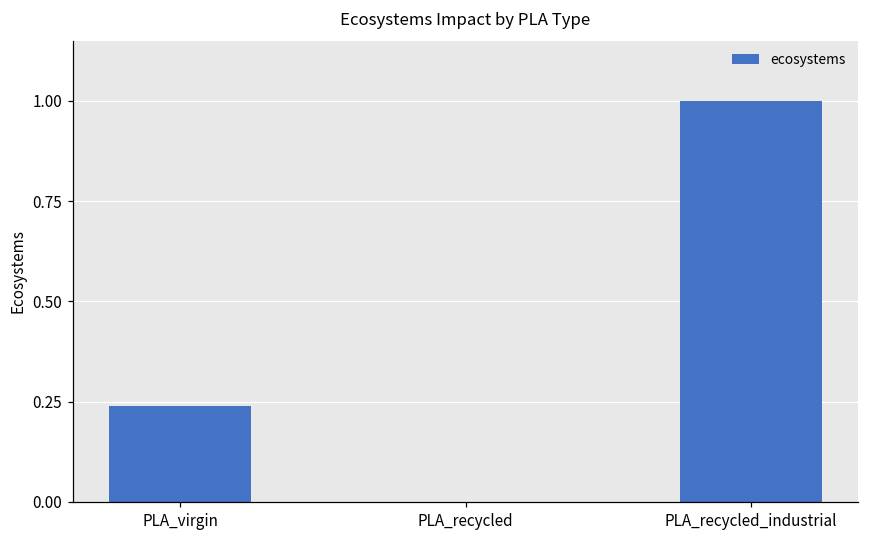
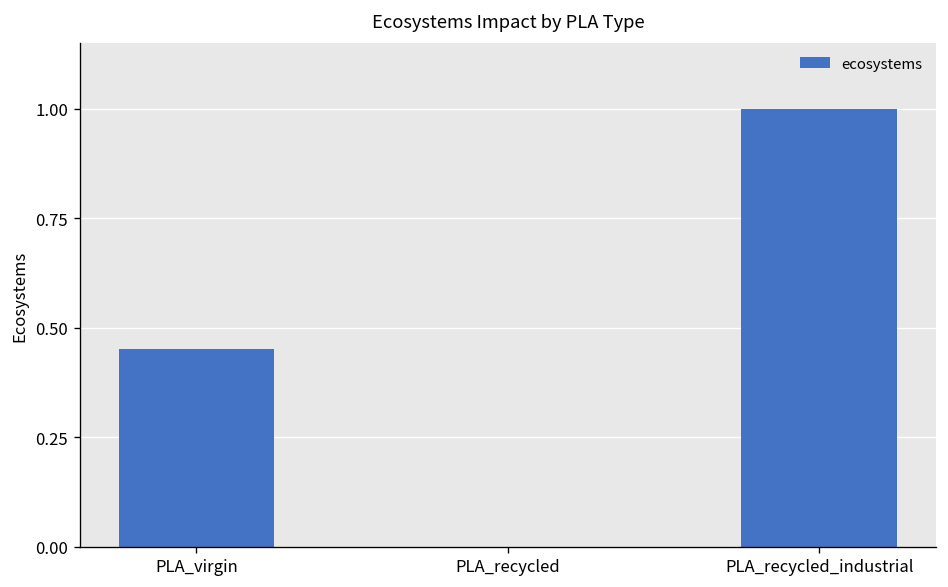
  {
-   "PLA_virgin": 0.24,
+   "PLA_virgin": 0.45,
    "PLA_recycled": 0.00,
    "PLA_recycled_industrial": 1.00
  }
